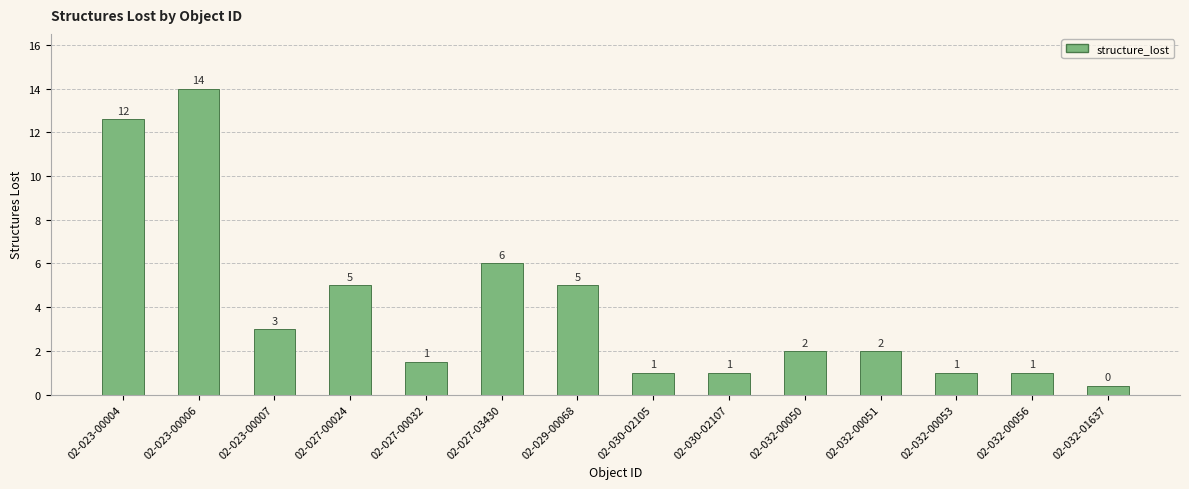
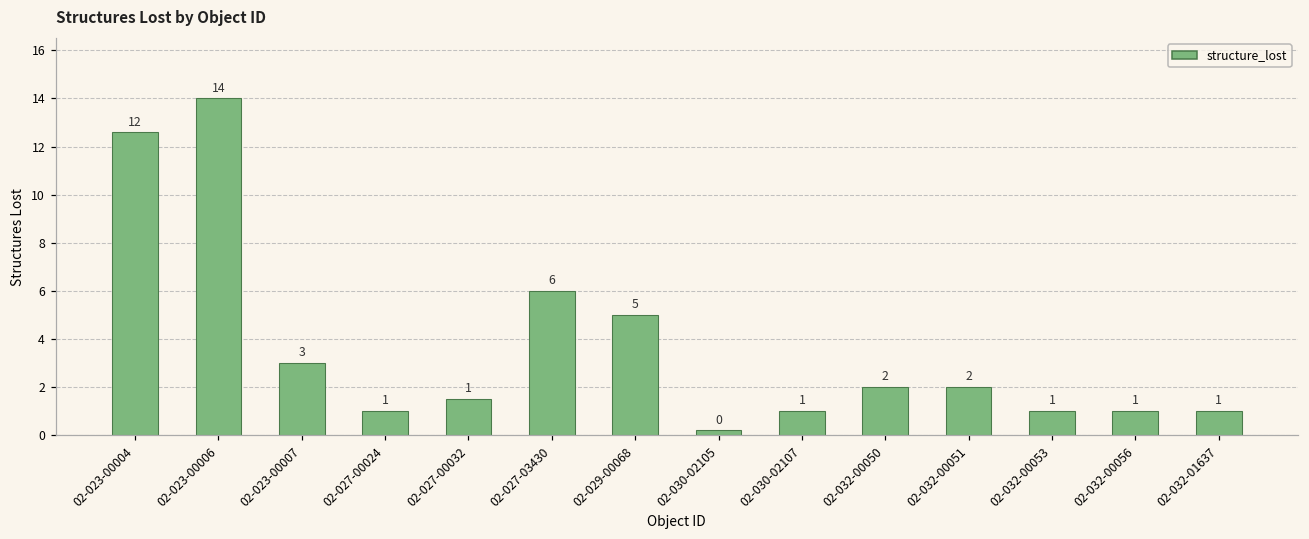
  {
    "02-023-00006": 14,
    "02-023-00007": 3,
-   "02-027-00024": 5,
+   "02-027-00024": 1,
    "02-027-00032": 1,
    "02-027-03430": 6,
    "02-029-00068": 5,
-   "02-030-02105": 1,
+   "02-030-02105": 0,
    "02-030-02107": 1,
    "02-032-00050": 2,
    "02-032-00051": 2,
    "02-032-00053": 1,
    "02-032-00056": 1,
-   "02-032-01637": 0
+   "02-032-01637": 1
  }
